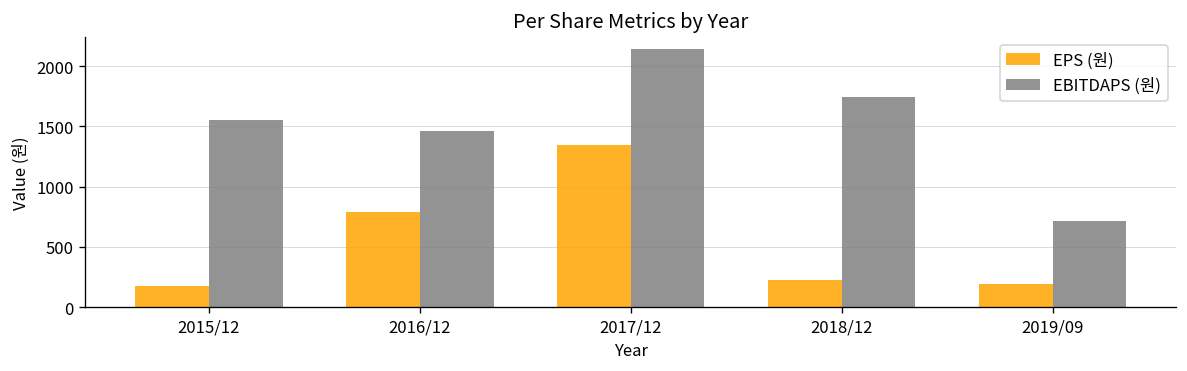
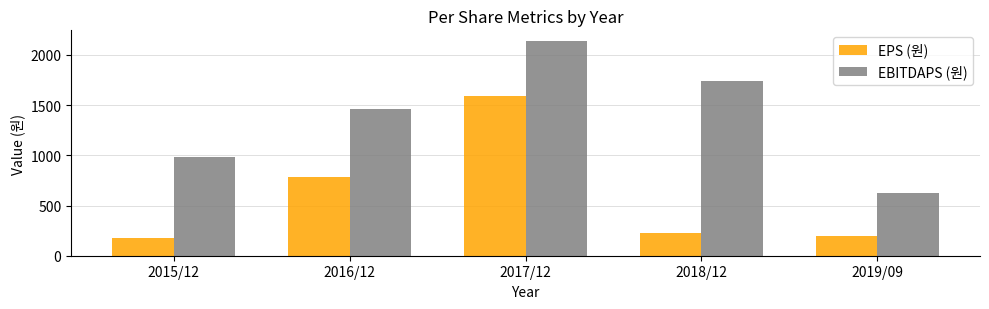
  {
    "EPS (원)": {
      "2015/12": 170,
      "2016/12": 790,
-     "2017/12": 1350,
+     "2017/12": 1590,
      "2018/12": 220,
      "2019/09": 190
    },
    "EBITDAPS (원)": {
-     "2015/12": 1550,
+     "2015/12": 980,
      "2016/12": 1460,
      "2017/12": 2140,
      "2018/12": 1740,
-     "2019/09": 710
+     "2019/09": 620
    }
  }
